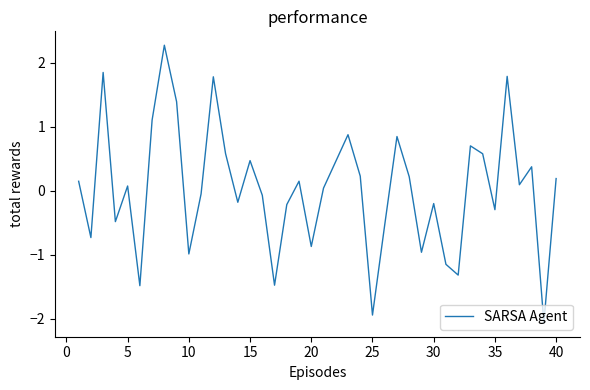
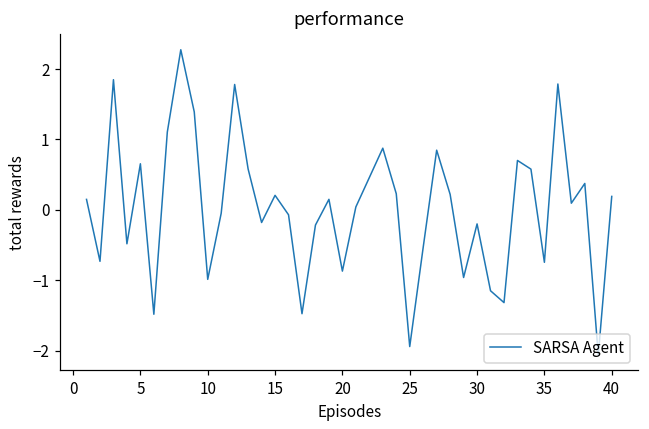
  {
-   "5": 0.1,
+   "5": 0.7,
    "10": -1.0,
-   "15": 0.5,
+   "15": 0.2,
    "20": -0.9,
    "25": -1.9,
    "30": -0.2,
-   "35": -0.3,
+   "35": -0.7,
    "40": 0.2
  }
